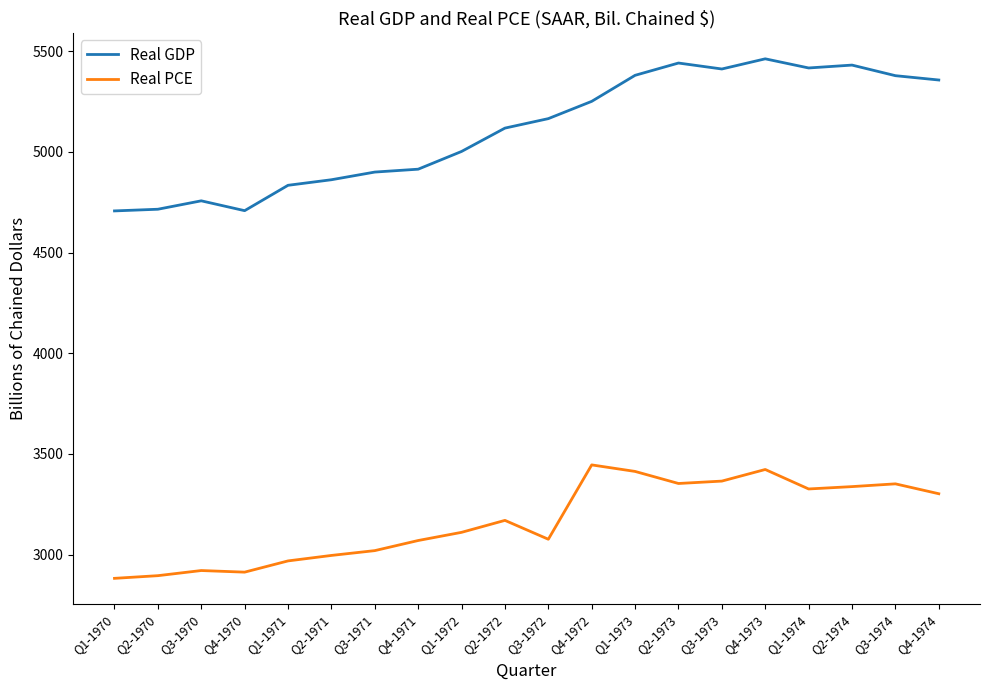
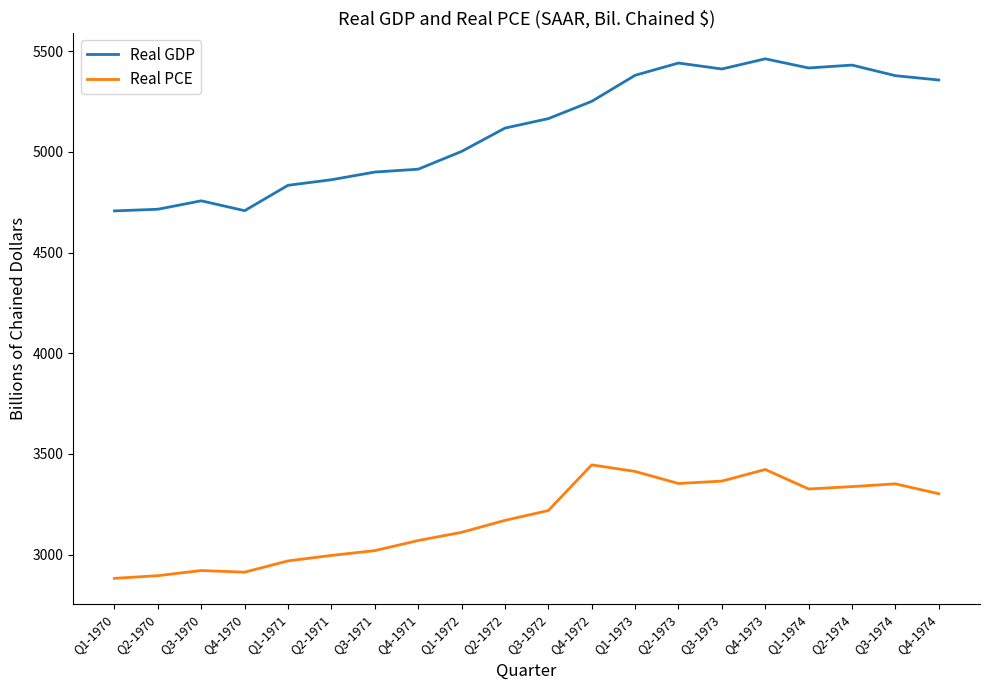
  {
    "Real GDP": {
      "Q1-1970": 4710,
      "Q2-1970": 4720,
      "Q3-1970": 4760,
      "Q4-1970": 4710,
      "Q1-1971": 4830,
      "Q2-1971": 4860,
      "Q3-1971": 4900,
      "Q4-1971": 4910,
      "Q1-1972": 5000,
      "Q2-1972": 5120,
      "Q3-1972": 5170,
      "Q4-1972": 5250,
      "Q1-1973": 5380,
      "Q2-1973": 5440,
      "Q3-1973": 5410,
      "Q4-1973": 5460,
      "Q1-1974": 5420,
      "Q2-1974": 5430,
      "Q3-1974": 5380,
      "Q4-1974": 5360
    },
    "Real PCE": {
      "Q1-1970": 2880,
      "Q2-1970": 2900,
      "Q3-1970": 2920,
      "Q4-1970": 2910,
      "Q1-1971": 2970,
      "Q2-1971": 3000,
      "Q3-1971": 3020,
      "Q4-1971": 3070,
      "Q1-1972": 3110,
      "Q2-1972": 3170,
-     "Q3-1972": 3080,
+     "Q3-1972": 3220,
      "Q4-1972": 3450,
      "Q1-1973": 3410,
      "Q2-1973": 3350,
      "Q3-1973": 3370,
      "Q4-1973": 3420,
      "Q1-1974": 3330,
      "Q2-1974": 3340,
      "Q3-1974": 3350,
      "Q4-1974": 3300
    }
  }
